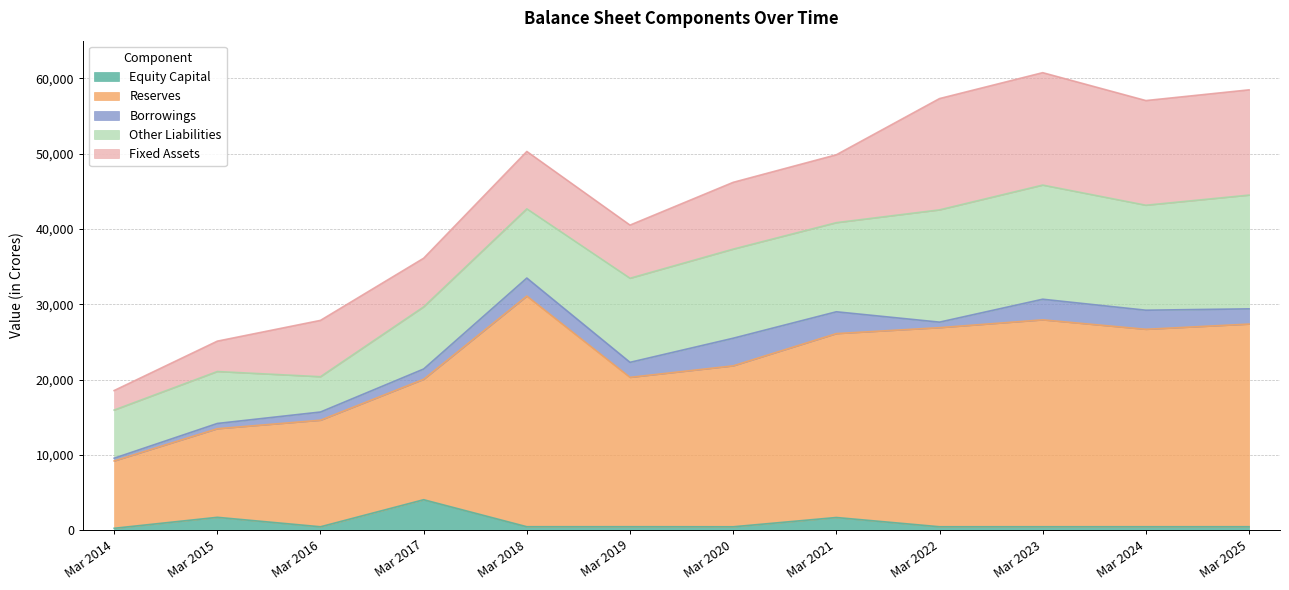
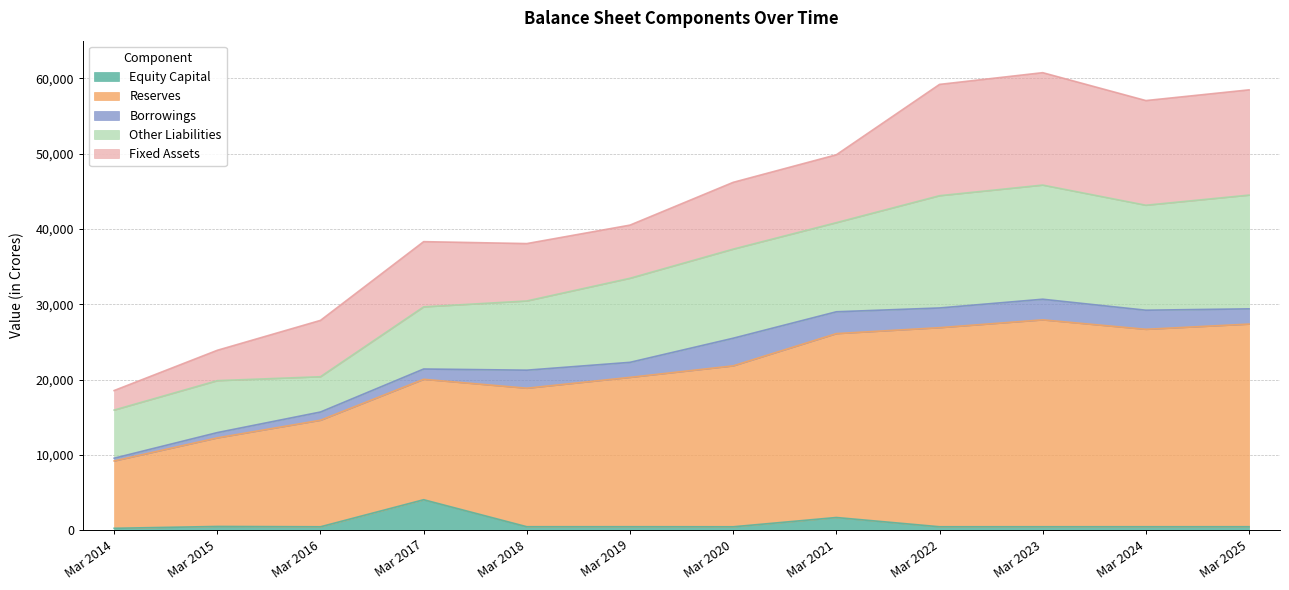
  {
    "Equity Capital": {
      "Mar 2014": "0",
-     "Mar 2015": "2,000",
+     "Mar 2015": "0",
      "Mar 2016": "0",
      "Mar 2017": "4,000",
      "Mar 2018": "0",
      "Mar 2019": "0",
      "Mar 2020": "0",
      "Mar 2021": "2,000",
      "Mar 2022": "0",
      "Mar 2023": "0",
      "Mar 2024": "0",
      "Mar 2025": "0"
    },
    "Reserves": {
      "Mar 2014": "9,000",
      "Mar 2015": "12,000",
      "Mar 2016": "14,000",
      "Mar 2017": "16,000",
-     "Mar 2018": "31,000",
+     "Mar 2018": "18,000",
      "Mar 2019": "20,000",
      "Mar 2020": "21,000",
      "Mar 2021": "24,000",
      "Mar 2022": "26,000",
      "Mar 2023": "27,000",
      "Mar 2024": "26,000",
      "Mar 2025": "27,000"
    },
    "Borrowings": {
      "Mar 2014": "0",
      "Mar 2015": "1,000",
      "Mar 2016": "1,000",
      "Mar 2017": "1,000",
      "Mar 2018": "2,000",
      "Mar 2019": "2,000",
      "Mar 2020": "4,000",
      "Mar 2021": "3,000",
-     "Mar 2022": "1,000",
+     "Mar 2022": "3,000",
      "Mar 2023": "3,000",
      "Mar 2024": "3,000",
      "Mar 2025": "2,000"
    },
    "Other Liabilities": {
      "Mar 2014": "6,000",
      "Mar 2015": "7,000",
      "Mar 2016": "5,000",
      "Mar 2017": "8,000",
      "Mar 2018": "9,000",
      "Mar 2019": "11,000",
      "Mar 2020": "12,000",
      "Mar 2021": "12,000",
      "Mar 2022": "15,000",
      "Mar 2023": "15,000",
      "Mar 2024": "14,000",
      "Mar 2025": "15,000"
    },
    "Fixed Assets": {
      "Mar 2014": "3,000",
      "Mar 2015": "4,000",
      "Mar 2016": "7,000",
-     "Mar 2017": "6,000",
+     "Mar 2017": "9,000",
      "Mar 2018": "8,000",
      "Mar 2019": "7,000",
      "Mar 2020": "9,000",
      "Mar 2021": "9,000",
      "Mar 2022": "15,000",
      "Mar 2023": "15,000",
      "Mar 2024": "14,000",
      "Mar 2025": "14,000"
    }
  }
